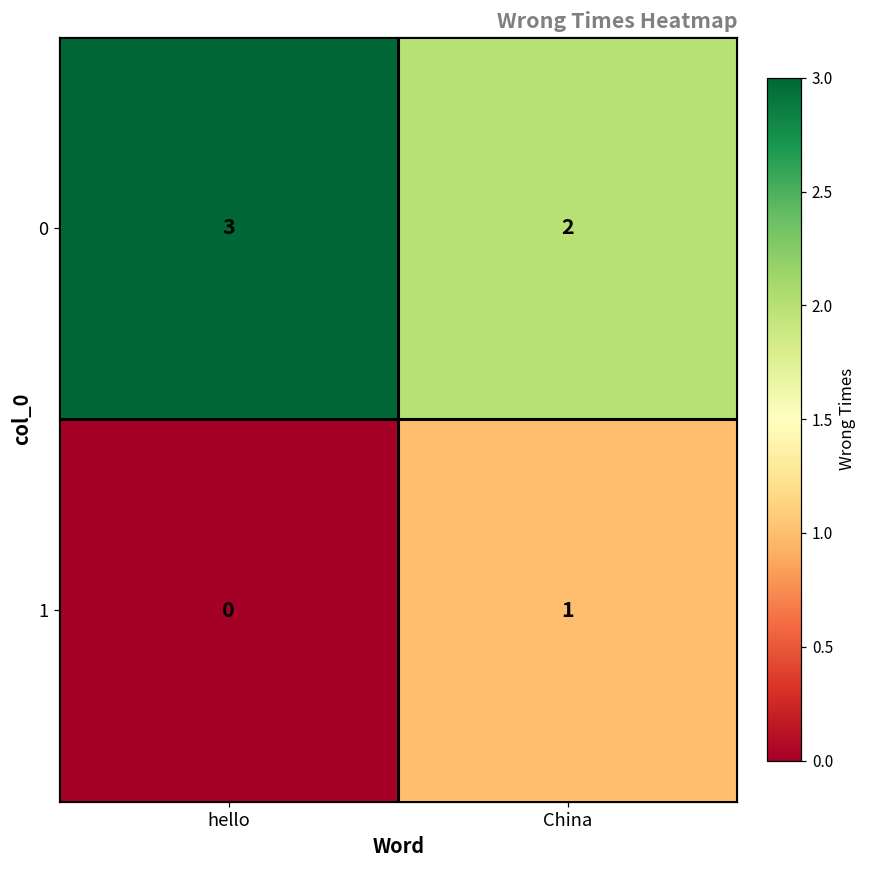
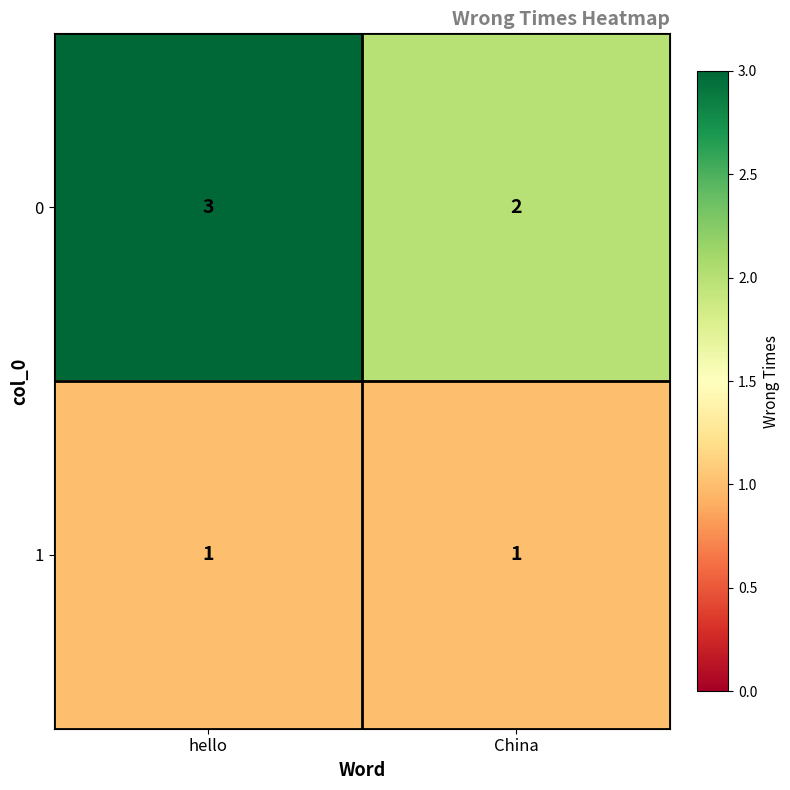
  {
    "0": {
      "hello": 3,
      "China": 2
    },
    "1": {
-     "hello": 0,
+     "hello": 1,
      "China": 1
    }
  }
